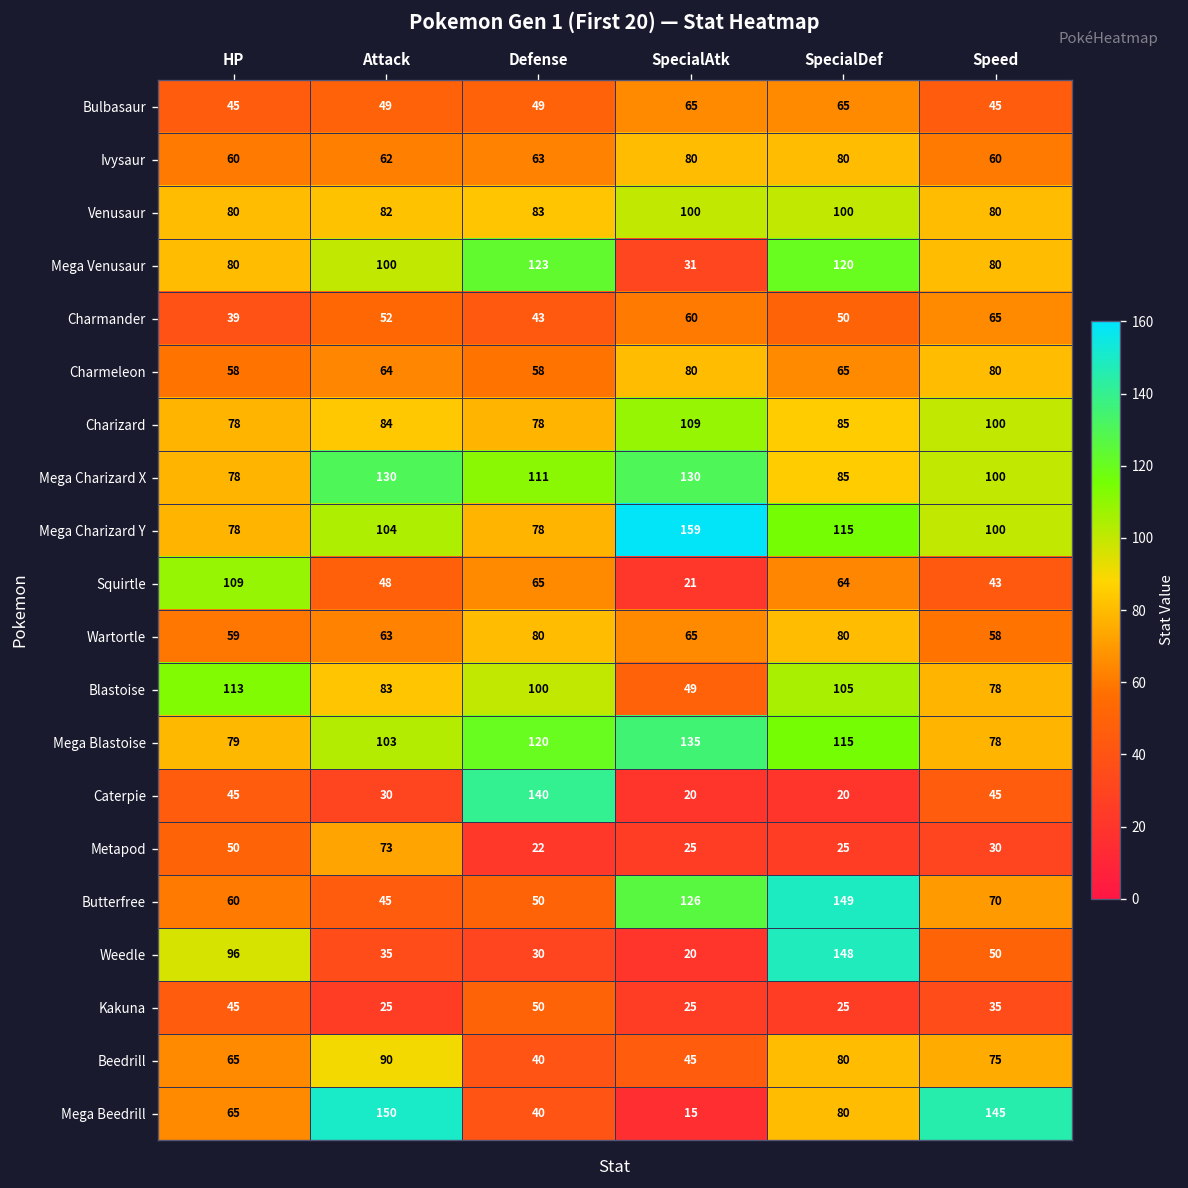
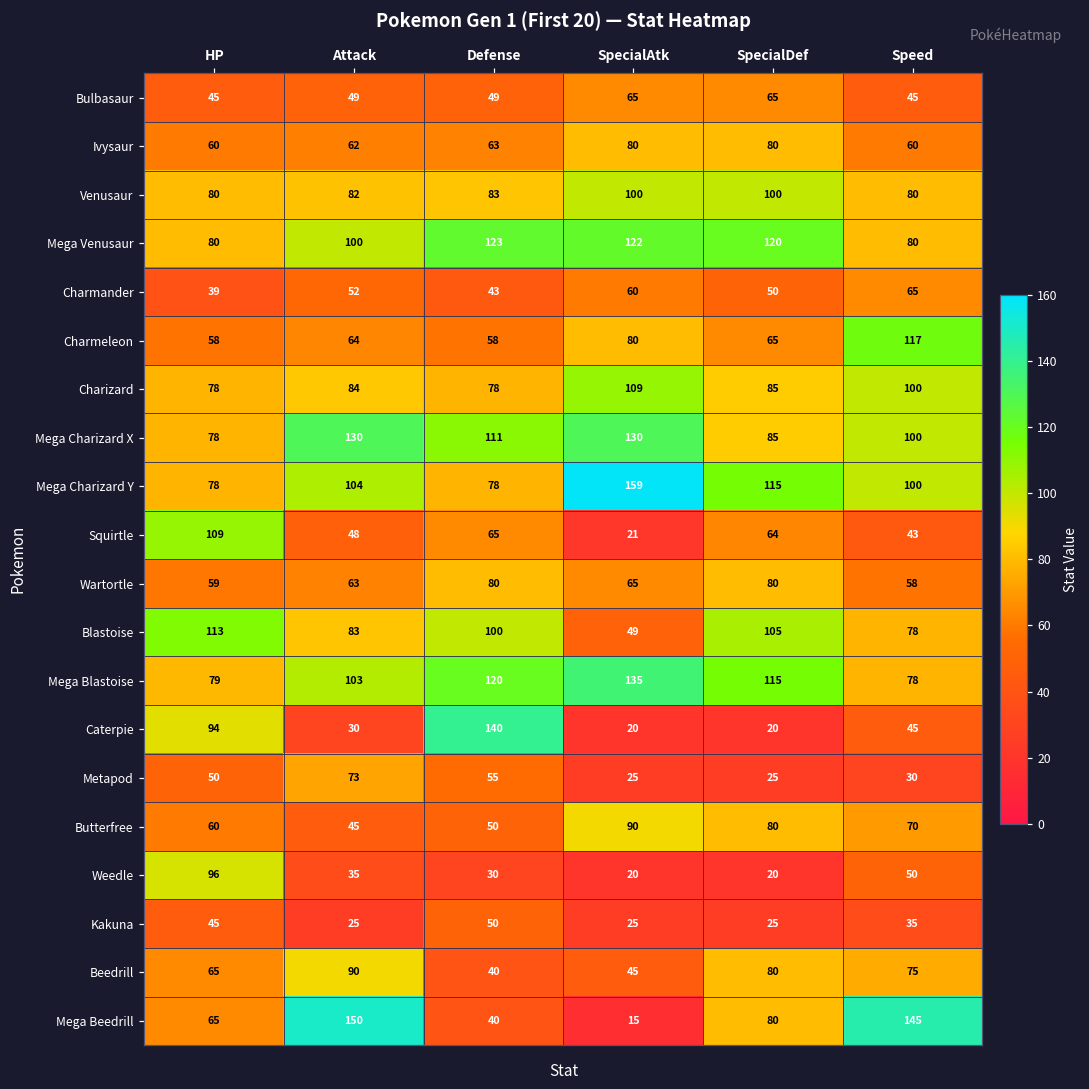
  {
    "Bulbasaur": {
      "HP": 45,
      "Attack": 49,
      "Defense": 49,
      "SpecialAtk": 65,
      "SpecialDef": 65,
      "Speed": 45
    },
    "Ivysaur": {
      "HP": 60,
      "Attack": 62,
      "Defense": 63,
      "SpecialAtk": 80,
      "SpecialDef": 80,
      "Speed": 60
    },
    "Venusaur": {
      "HP": 80,
      "Attack": 82,
      "Defense": 83,
      "SpecialAtk": 100,
      "SpecialDef": 100,
      "Speed": 80
    },
    "Mega Venusaur": {
      "HP": 80,
      "Attack": 100,
      "Defense": 123,
-     "SpecialAtk": 31,
+     "SpecialAtk": 122,
      "SpecialDef": 120,
      "Speed": 80
    },
    "Charmander": {
      "HP": 39,
      "Attack": 52,
      "Defense": 43,
      "SpecialAtk": 60,
      "SpecialDef": 50,
      "Speed": 65
    },
    "Charmeleon": {
      "HP": 58,
      "Attack": 64,
      "Defense": 58,
      "SpecialAtk": 80,
      "SpecialDef": 65,
-     "Speed": 80
+     "Speed": 117
    },
    "Charizard": {
      "HP": 78,
      "Attack": 84,
      "Defense": 78,
      "SpecialAtk": 109,
      "SpecialDef": 85,
      "Speed": 100
    },
    "Mega Charizard X": {
      "HP": 78,
      "Attack": 130,
      "Defense": 111,
      "SpecialAtk": 130,
      "SpecialDef": 85,
      "Speed": 100
    },
    "Mega Charizard Y": {
      "HP": 78,
      "Attack": 104,
      "Defense": 78,
      "SpecialAtk": 159,
      "SpecialDef": 115,
      "Speed": 100
    },
    "Squirtle": {
      "HP": 109,
      "Attack": 48,
      "Defense": 65,
      "SpecialAtk": 21,
      "SpecialDef": 64,
      "Speed": 43
    },
    "Wartortle": {
      "HP": 59,
      "Attack": 63,
      "Defense": 80,
      "SpecialAtk": 65,
      "SpecialDef": 80,
      "Speed": 58
    },
    "Blastoise": {
      "HP": 113,
      "Attack": 83,
      "Defense": 100,
      "SpecialAtk": 49,
      "SpecialDef": 105,
      "Speed": 78
    },
    "Mega Blastoise": {
      "HP": 79,
      "Attack": 103,
      "Defense": 120,
      "SpecialAtk": 135,
      "SpecialDef": 115,
      "Speed": 78
    },
    "Caterpie": {
-     "HP": 45,
+     "HP": 94,
      "Attack": 30,
      "Defense": 140,
      "SpecialAtk": 20,
      "SpecialDef": 20,
      "Speed": 45
    },
    "Metapod": {
      "HP": 50,
      "Attack": 73,
-     "Defense": 22,
+     "Defense": 55,
      "SpecialAtk": 25,
      "SpecialDef": 25,
      "Speed": 30
    },
    "Butterfree": {
      "HP": 60,
      "Attack": 45,
      "Defense": 50,
-     "SpecialAtk": 126,
-     "SpecialDef": 149,
+     "SpecialAtk": 90,
+     "SpecialDef": 80,
      "Speed": 70
    },
    "Weedle": {
      "HP": 96,
      "Attack": 35,
      "Defense": 30,
      "SpecialAtk": 20,
-     "SpecialDef": 148,
+     "SpecialDef": 20,
      "Speed": 50
    },
    "Kakuna": {
      "HP": 45,
      "Attack": 25,
      "Defense": 50,
      "SpecialAtk": 25,
      "SpecialDef": 25,
      "Speed": 35
    },
    "Beedrill": {
      "HP": 65,
      "Attack": 90,
      "Defense": 40,
      "SpecialAtk": 45,
      "SpecialDef": 80,
      "Speed": 75
    },
    "Mega Beedrill": {
      "HP": 65,
      "Attack": 150,
      "Defense": 40,
      "SpecialAtk": 15,
      "SpecialDef": 80,
      "Speed": 145
    }
  }
